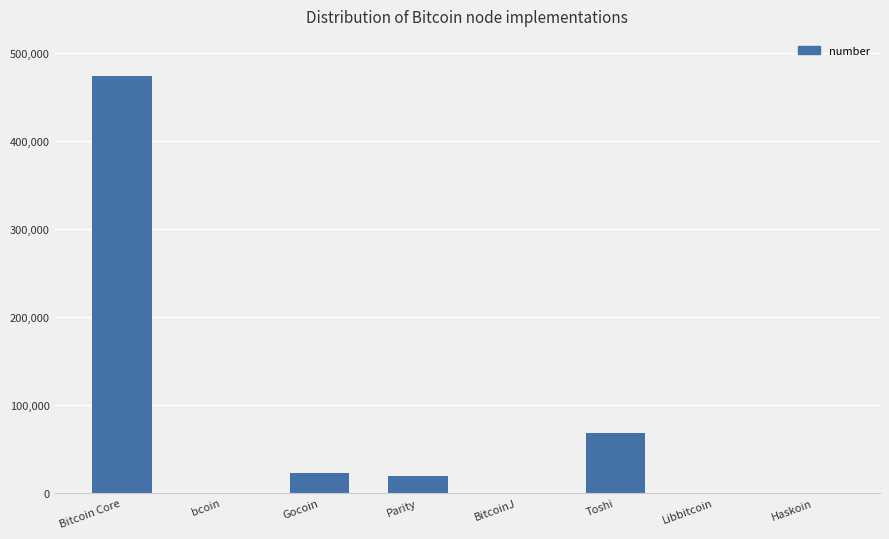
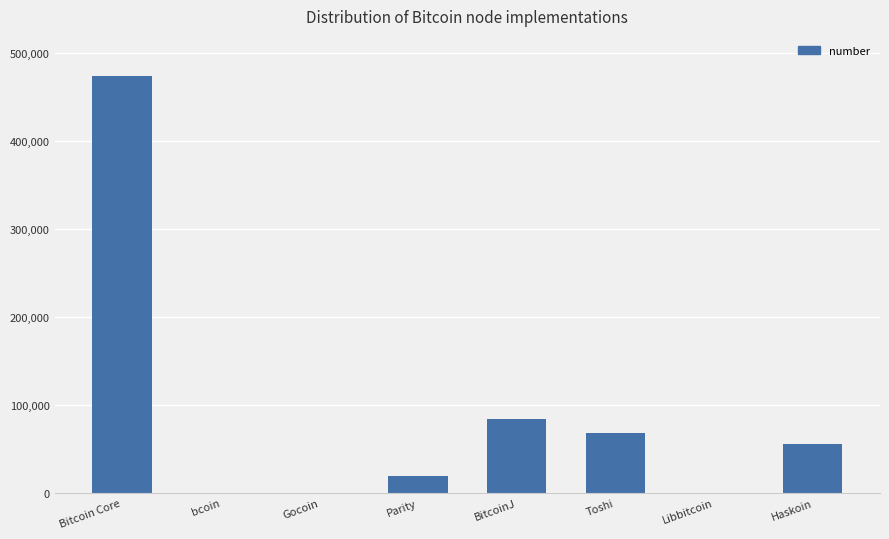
  {
    "Bitcoin Core": "470,000",
-   "Gocoin": "20,000",
+   "Gocoin": "0",
    "Parity": "20,000",
-   "BitcoinJ": "0",
+   "BitcoinJ": "80,000",
    "Toshi": "70,000",
    "Libbitcoin": "0",
-   "Haskoin": "0"
+   "Haskoin": "60,000"
  }
